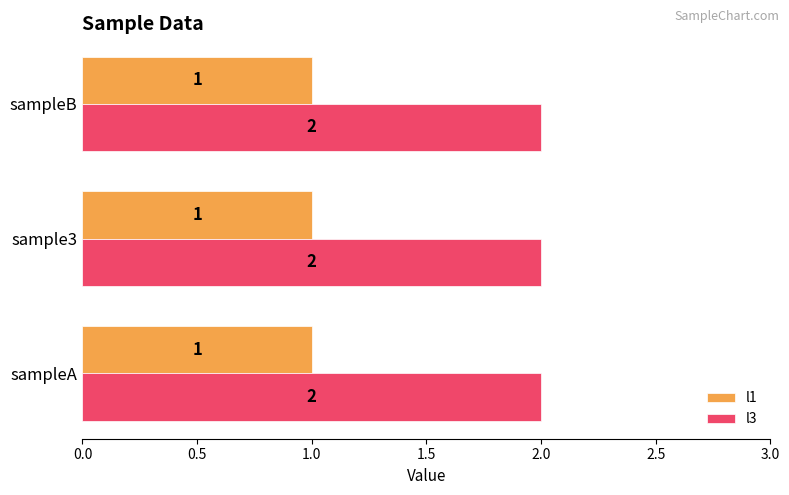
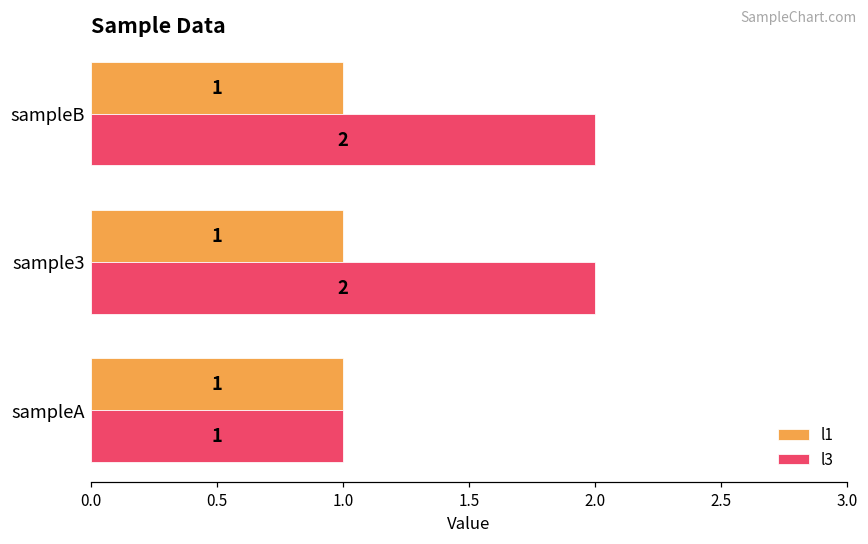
  {
    "l1": {
      "sampleB": 1,
      "sample3": 1,
      "sampleA": 1
    },
    "l3": {
      "sampleB": 2,
      "sample3": 2,
-     "sampleA": 2
+     "sampleA": 1
    }
  }
